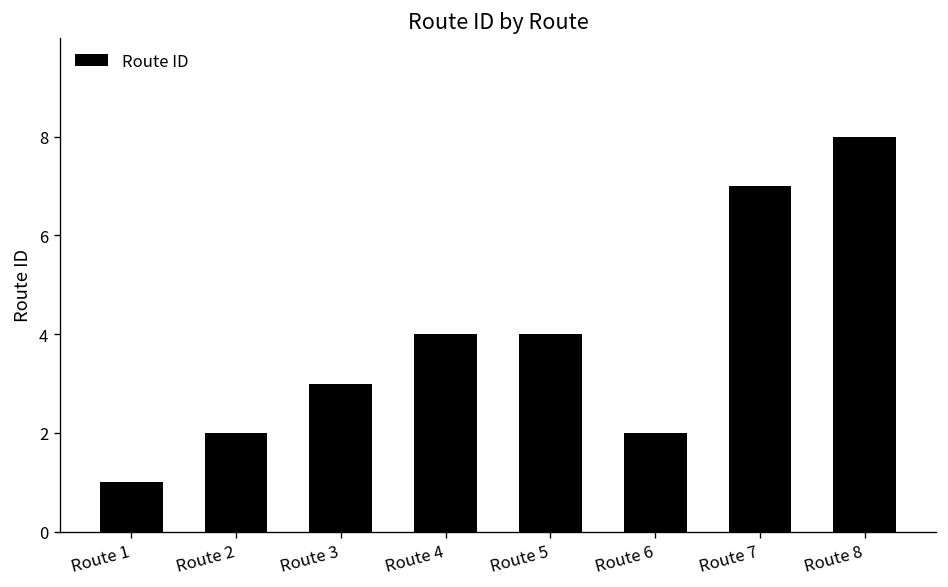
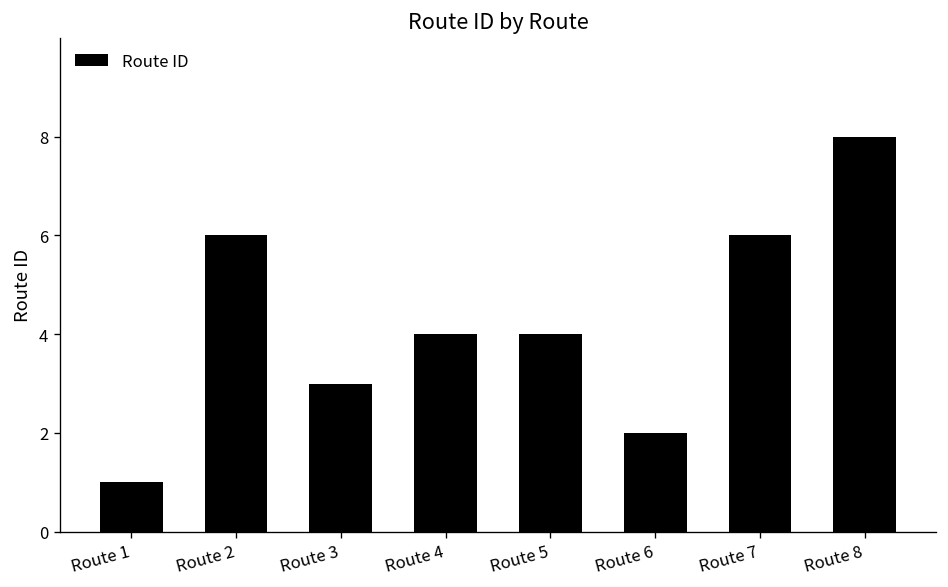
  {
    "Route 1": 1,
-   "Route 2": 2,
+   "Route 2": 6,
    "Route 3": 3,
    "Route 4": 4,
    "Route 5": 4,
    "Route 6": 2,
-   "Route 7": 7,
+   "Route 7": 6,
    "Route 8": 8
  }
